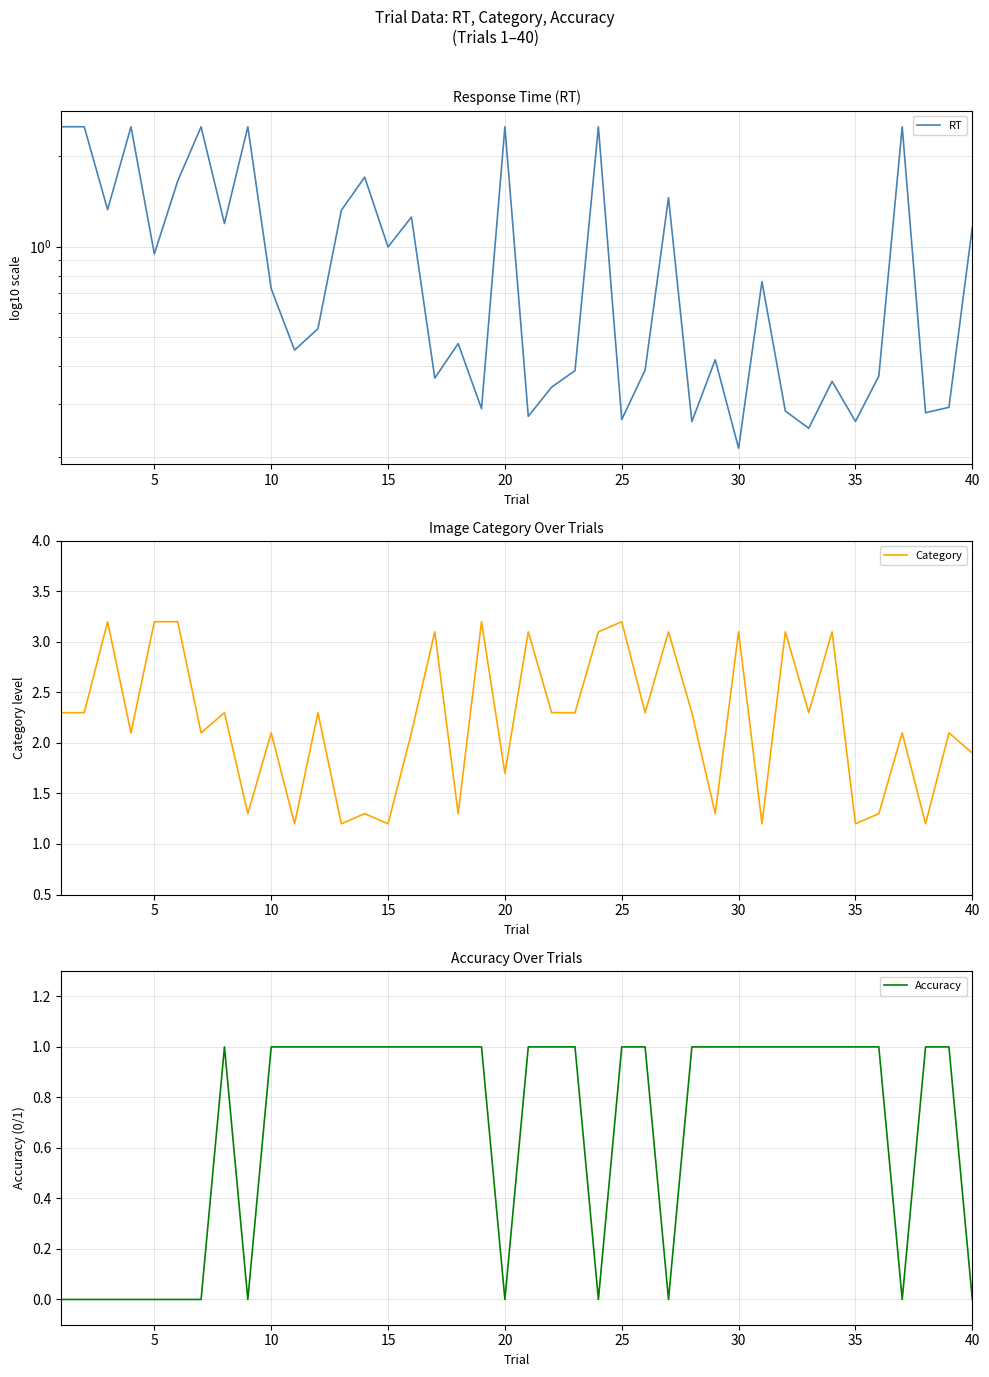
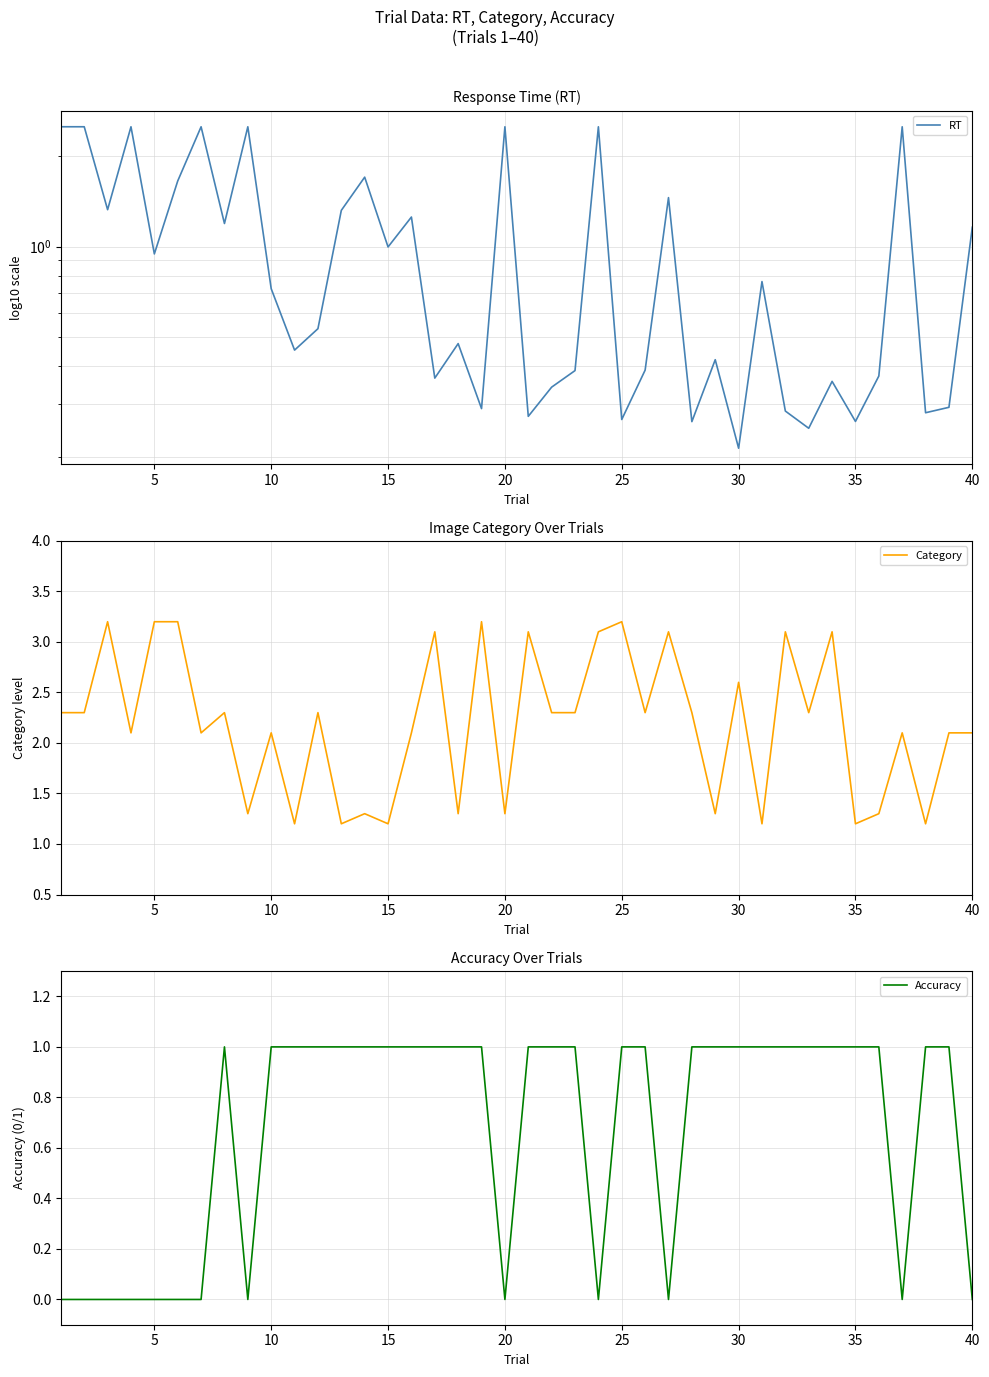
  {
    "Image Category Over Trials": {
      "5": 3.2,
      "10": 2.1,
      "15": 1.2,
-     "20": 1.7,
+     "20": 1.3,
      "25": 3.2,
-     "30": 3.1,
+     "30": 2.6,
      "35": 1.2,
-     "40": 1.9
+     "40": 2.1
    },
    "Accuracy Over Trials": {
      "5": 0.00,
      "10": 1.00,
      "15": 1.00,
      "20": 0.00,
      "25": 1.00,
      "30": 1.00,
      "35": 1.00,
      "40": 0.00
    }
  }
